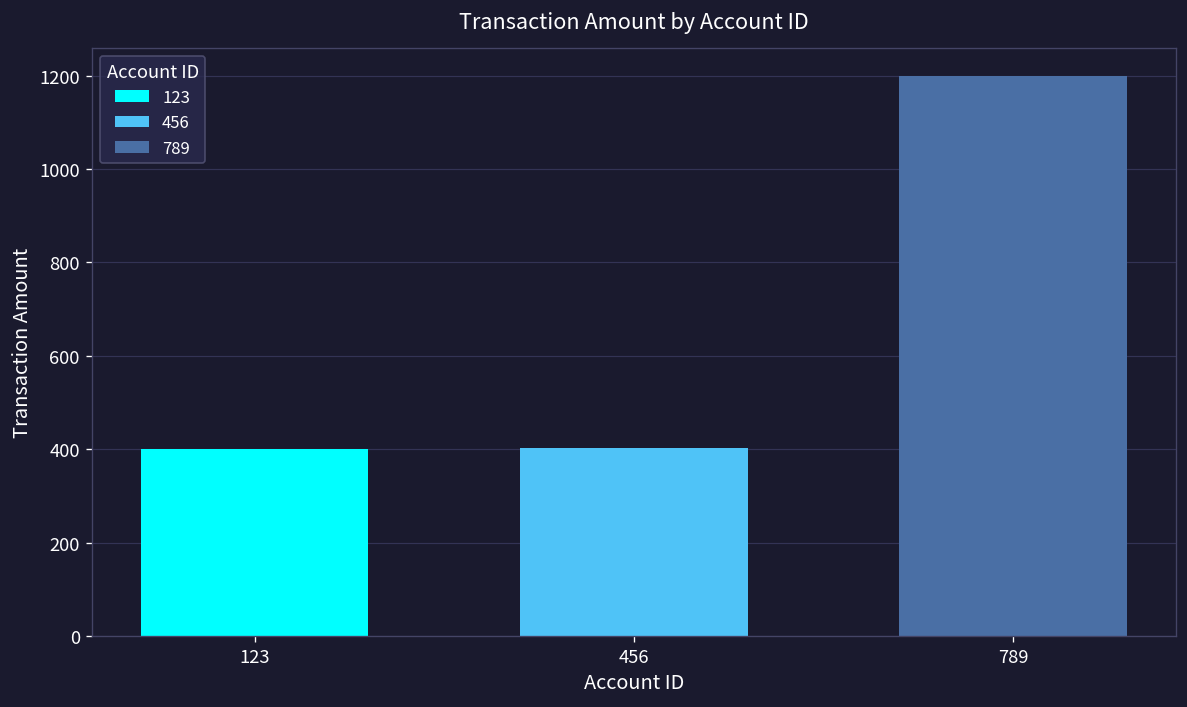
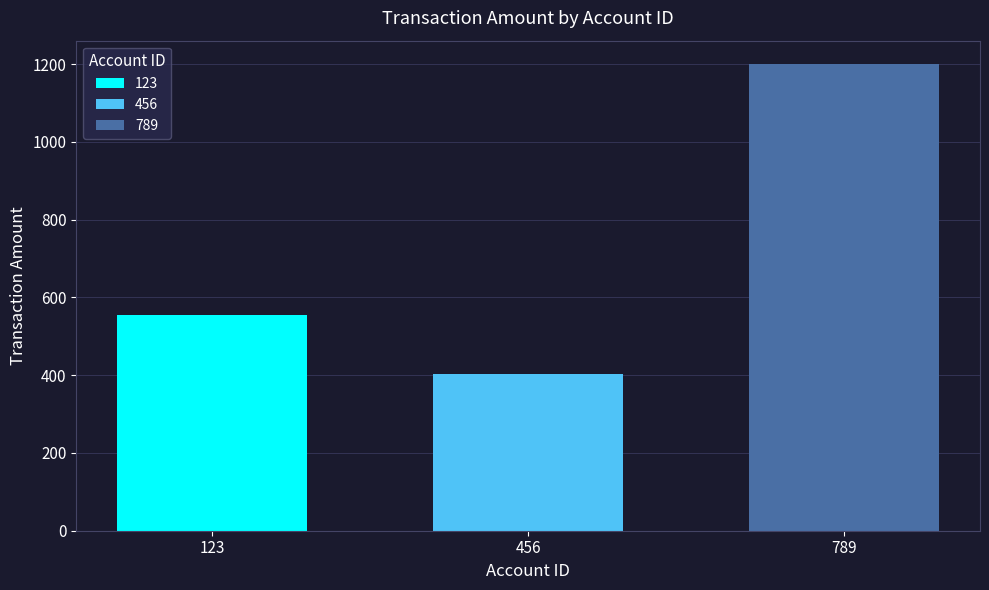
  {
-   "123": 400,
+   "123": 550,
    "456": 400,
    "789": 1200
  }
